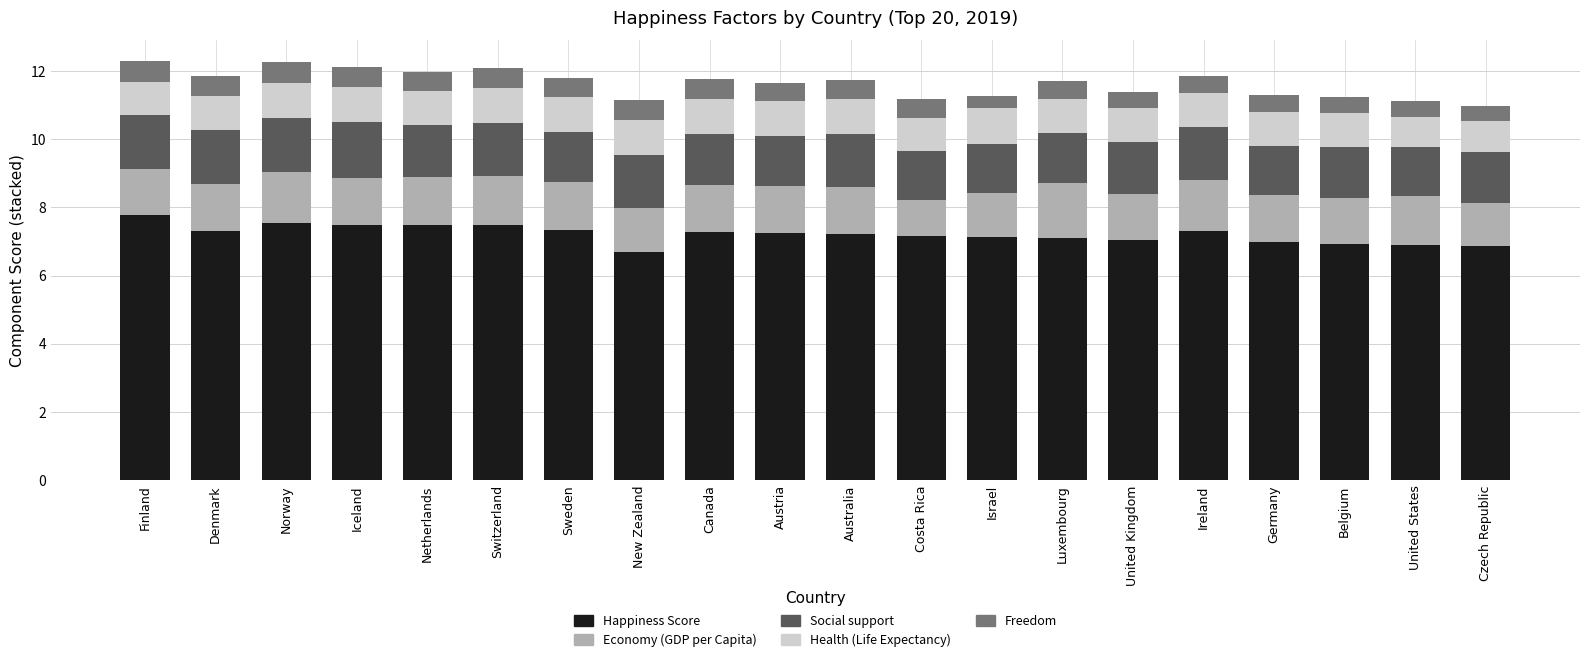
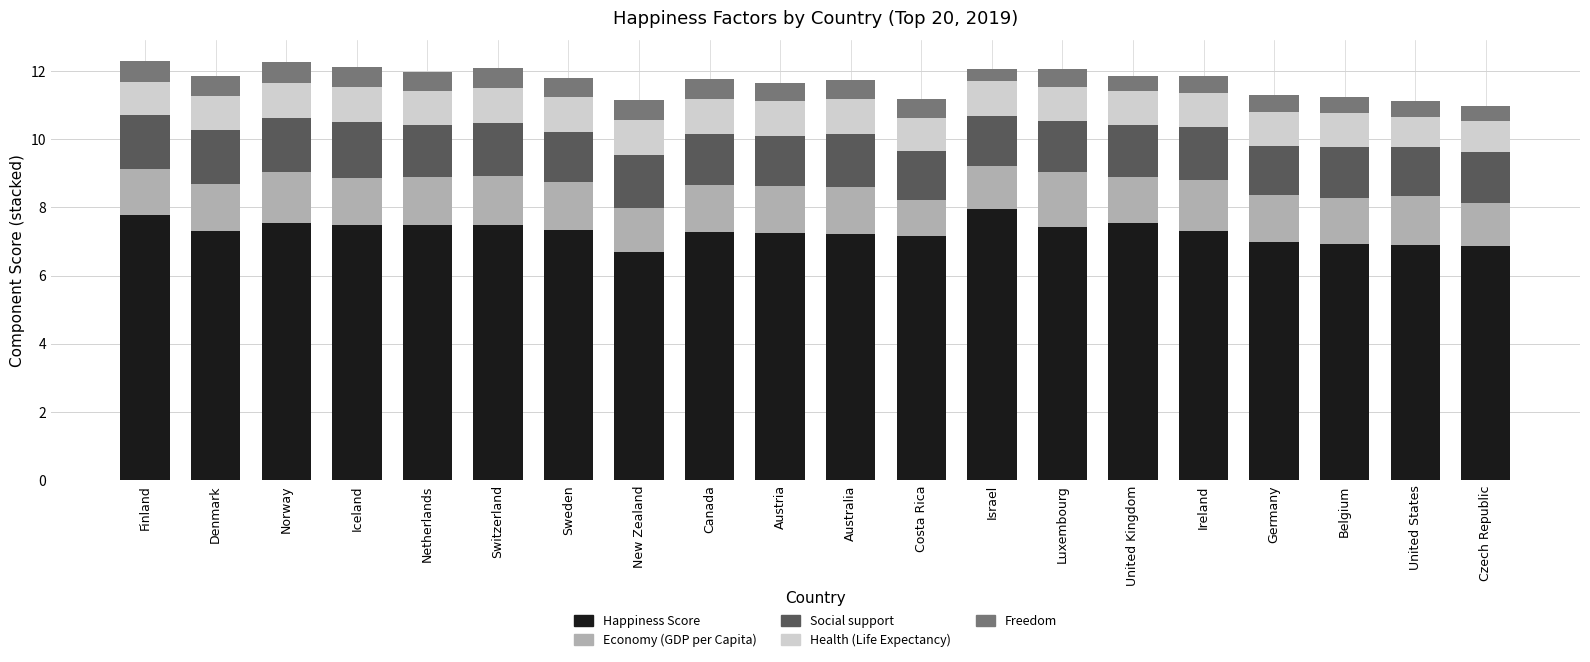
  {
    "Happiness Score": {
      "Finland": 7.8,
      "Denmark": 7.3,
      "Norway": 7.6,
      "Iceland": 7.5,
      "Netherlands": 7.5,
      "Switzerland": 7.5,
      "Sweden": 7.3,
      "New Zealand": 6.7,
      "Canada": 7.3,
      "Austria": 7.2,
      "Australia": 7.2,
      "Costa Rica": 7.2,
-     "Israel": 7.1,
-     "Luxembourg": 7.1,
-     "United Kingdom": 7.1,
+     "Israel": 7.9,
+     "Luxembourg": 7.4,
+     "United Kingdom": 7.5,
      "Ireland": 7.3,
      "Germany": 7.0,
      "Belgium": 6.9,
      "United States": 6.9,
      "Czech Republic": 6.9
    }
  }
